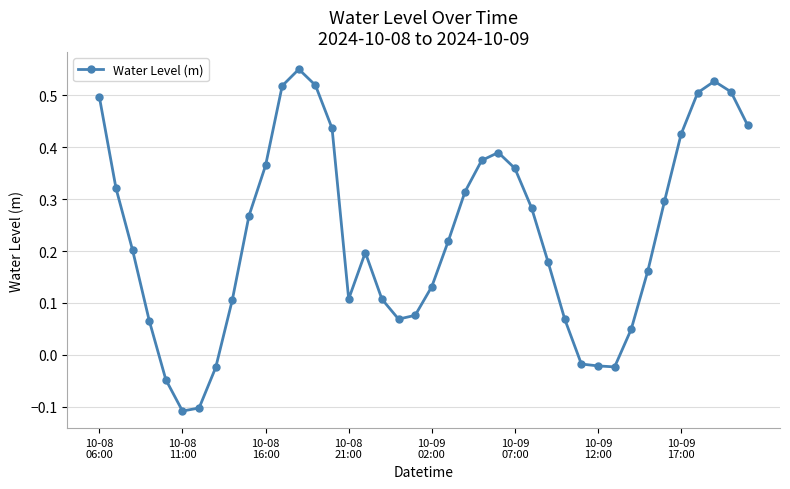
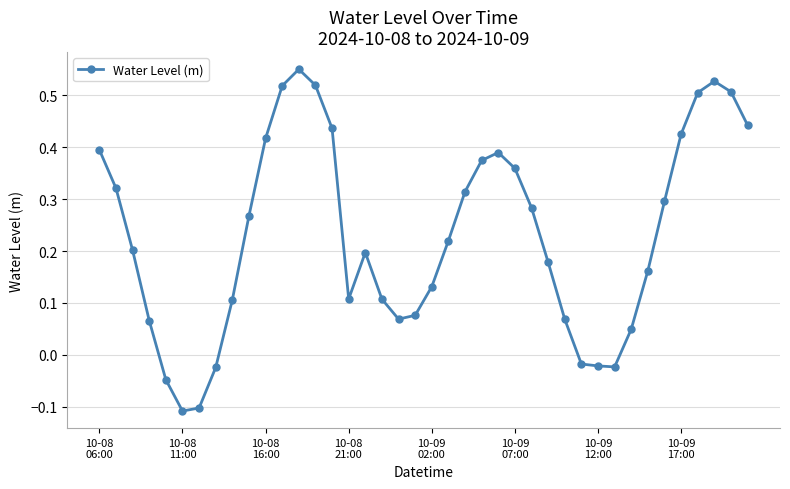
  {
-   "10-08 06:00": 0.50,
+   "10-08 06:00": 0.40,
    "10-08 11:00": -0.11,
-   "10-08 16:00": 0.37,
+   "10-08 16:00": 0.42,
    "10-08 21:00": 0.11,
    "10-09 02:00": 0.13,
    "10-09 07:00": 0.36,
    "10-09 12:00": -0.02,
    "10-09 17:00": 0.43
  }
